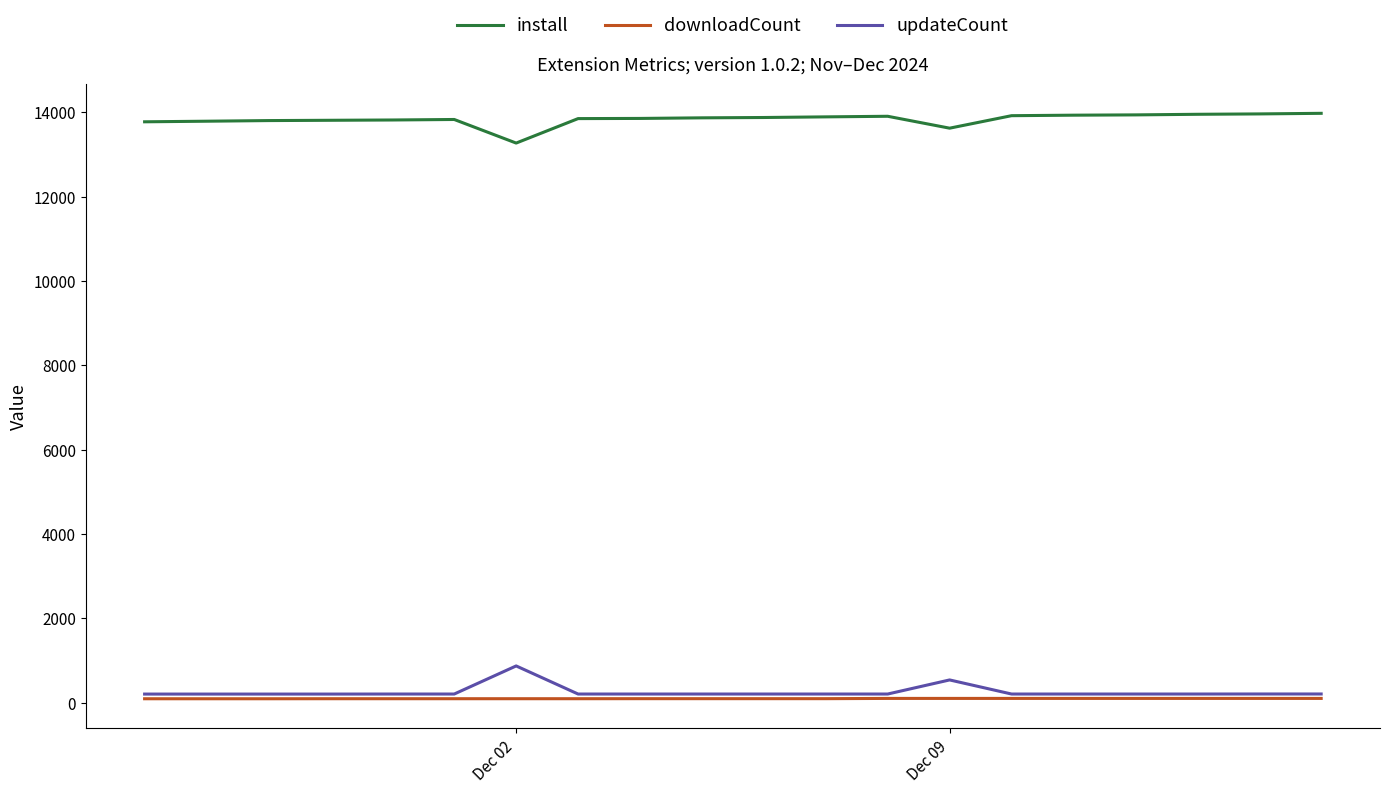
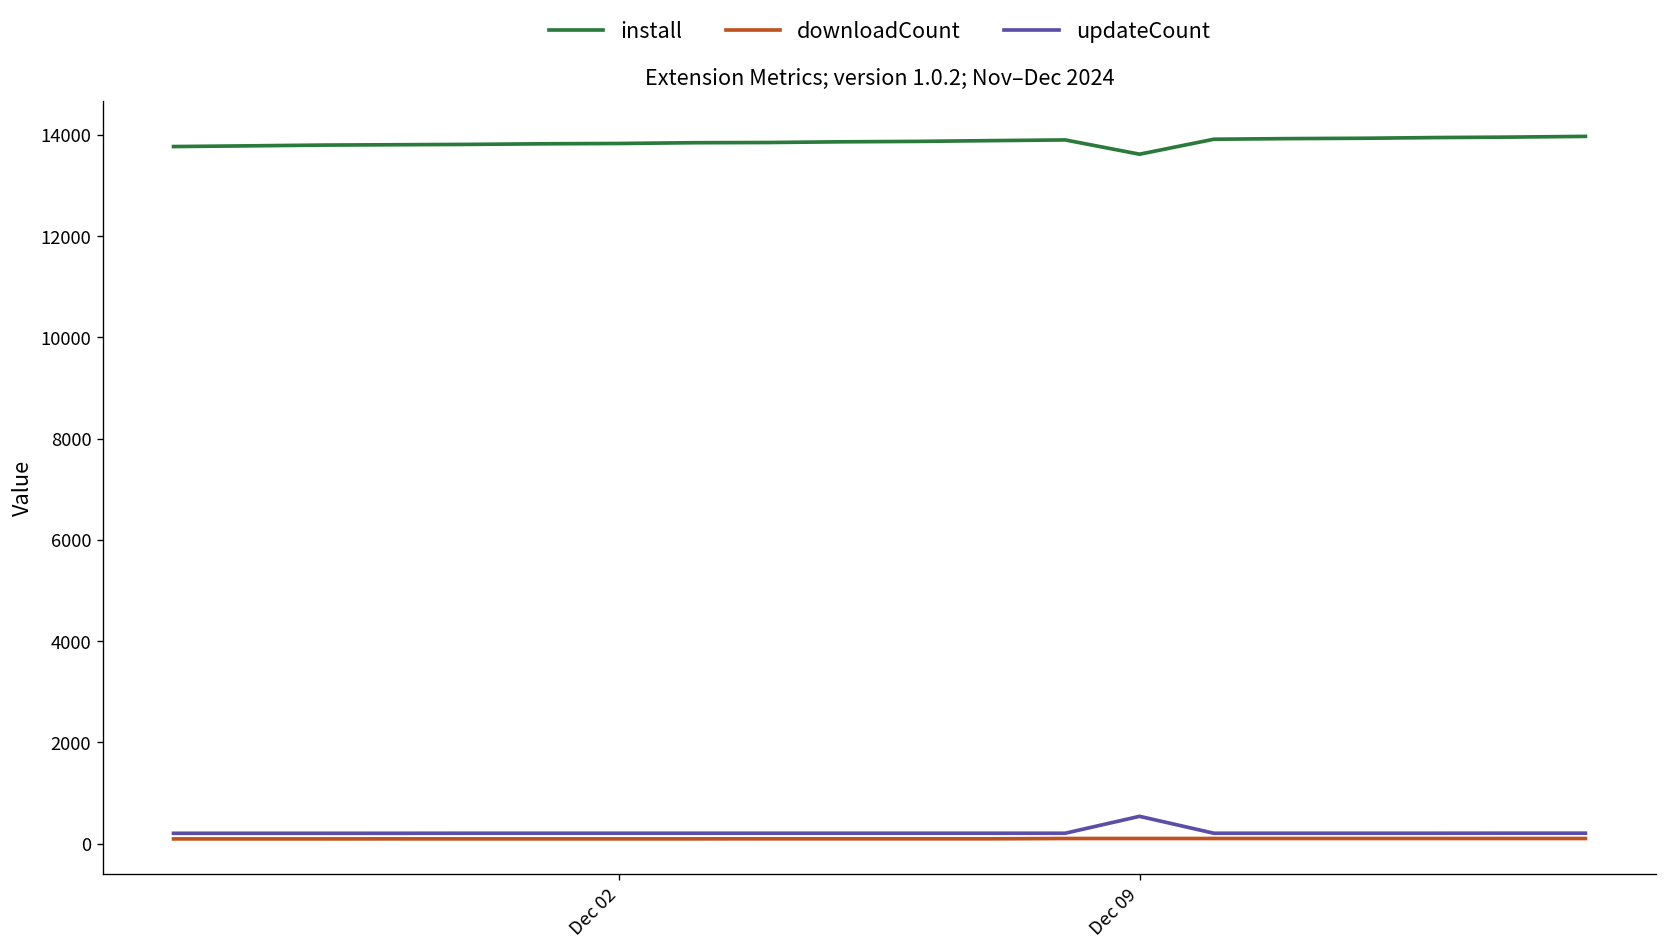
  {
    "install": {
-     "Dec 02": 13300,
+     "Dec 02": 13800,
      "Dec 09": 13600
    },
    "downloadCount": {
      "Dec 02": 100,
      "Dec 09": 100
    },
    "updateCount": {
-     "Dec 02": 900,
+     "Dec 02": 200,
      "Dec 09": 500
    }
  }
